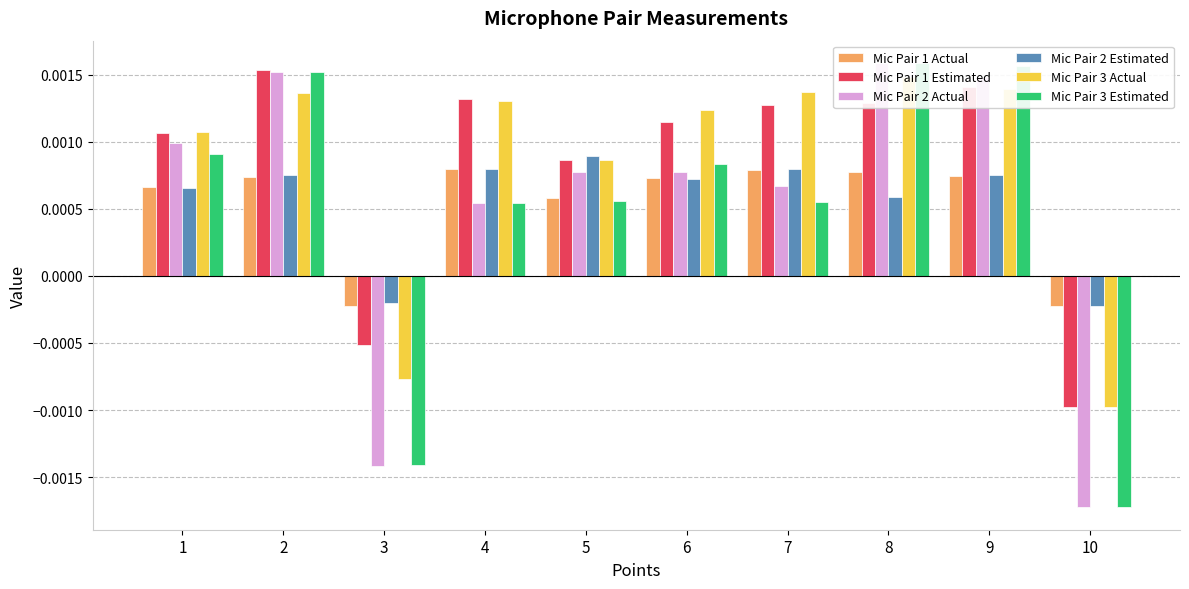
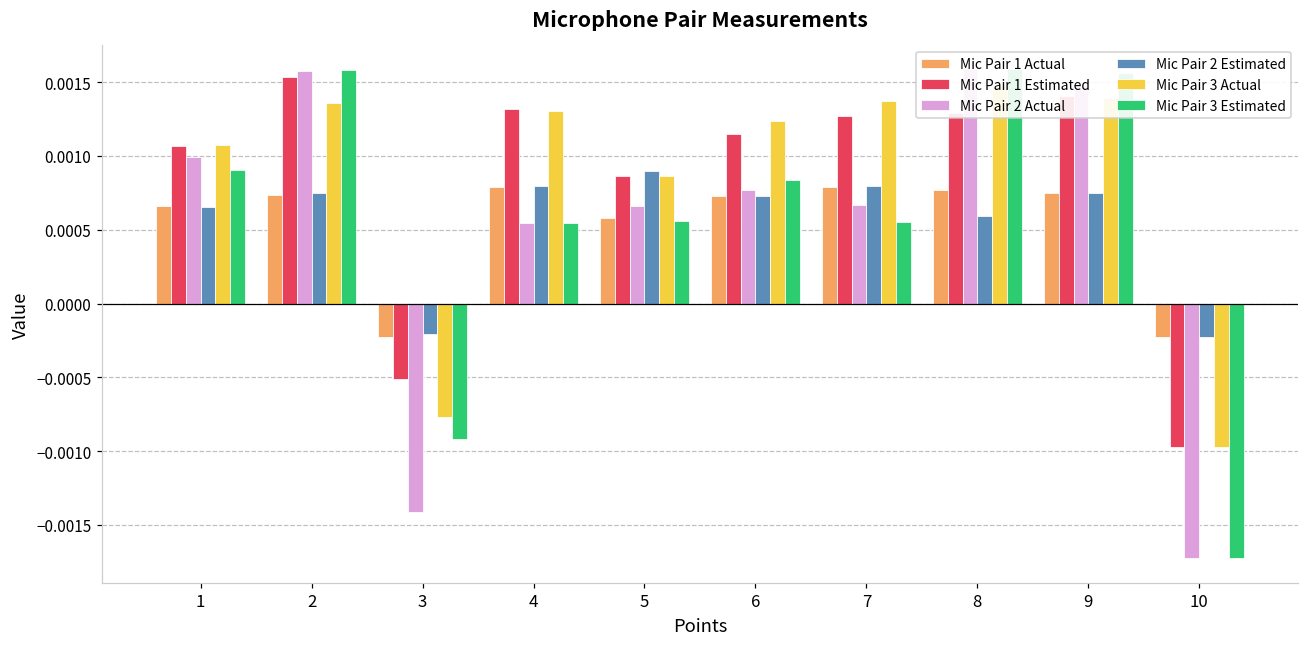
  {
    "Mic Pair 1 Estimated": {
      "1": 0.00107,
      "2": 0.00154,
      "3": -0.00051,
      "4": 0.00132,
      "5": 0.00086,
      "6": 0.00115,
      "7": 0.00127,
      "10": -0.00098
    },
    "Mic Pair 2 Actual": {
      "1": 0.00099,
-     "2": 0.00152,
+     "2": 0.00158,
      "3": -0.00141,
      "4": 0.00054,
-     "5": 0.00077,
+     "5": 0.00066,
      "6": 0.00077,
      "7": 0.00067,
      "10": -0.00173
    },
    "Mic Pair 2 Estimated": {
      "1": 0.00066,
      "2": 0.00075,
      "3": -0.00020,
      "4": 0.00079,
      "5": 0.00090,
      "6": 0.00073,
      "7": 0.00079,
      "8": 0.00059,
      "9": 0.00075,
      "10": -0.00023
    },
    "Mic Pair 3 Estimated": {
      "1": 0.00091,
-     "2": 0.00152,
-     "3": -0.00141,
+     "2": 0.00158,
+     "3": -0.00092,
      "4": 0.00054,
      "5": 0.00056,
      "6": 0.00084,
      "7": 0.00055,
      "10": -0.00172
    }
  }
